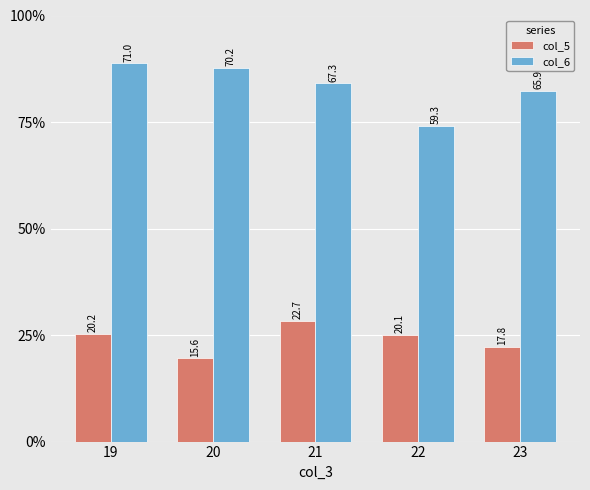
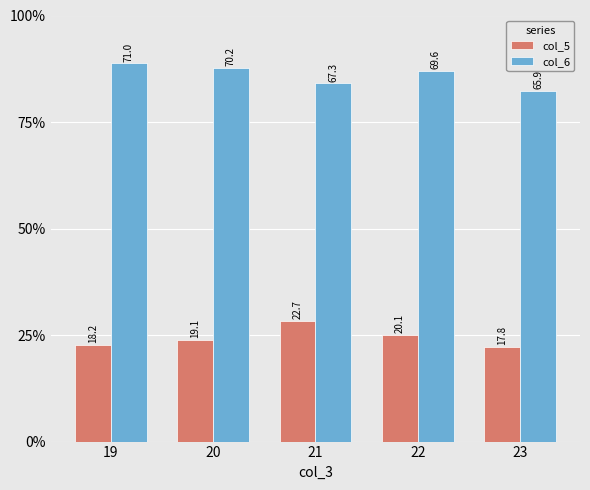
  {
    "col_5": {
-     "19": 20.2,
-     "20": 15.6,
+     "19": 18.2,
+     "20": 19.1,
      "21": 22.7,
      "22": 20.1,
      "23": 17.8
    },
    "col_6": {
      "19": 71.0,
      "20": 70.2,
      "21": 67.3,
-     "22": 59.3
+     "22": 69.6
    }
  }
